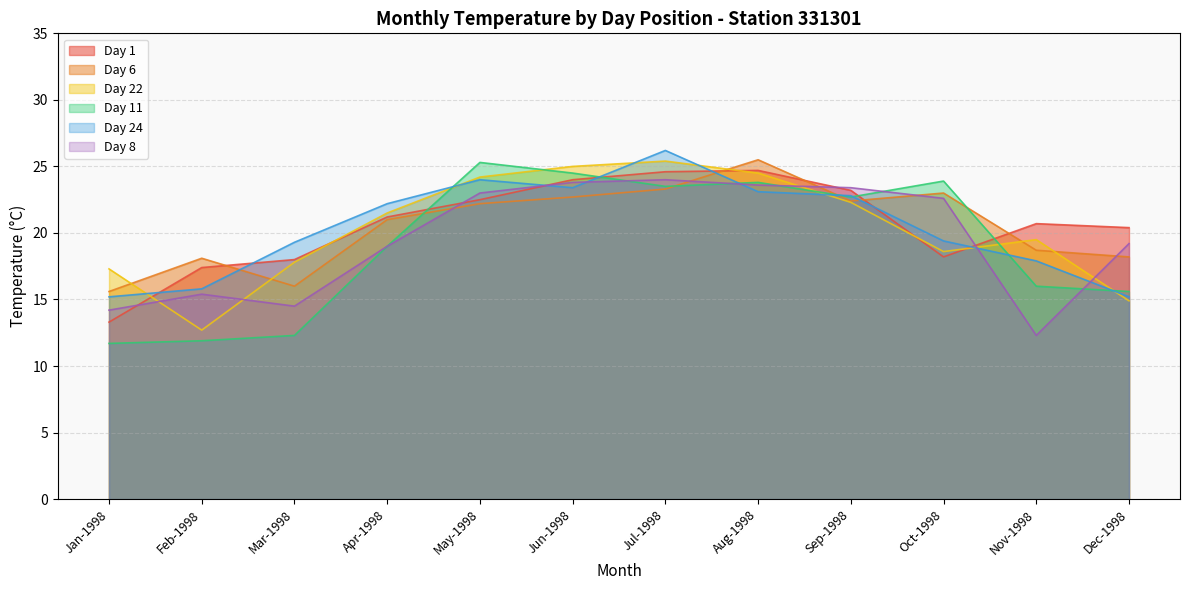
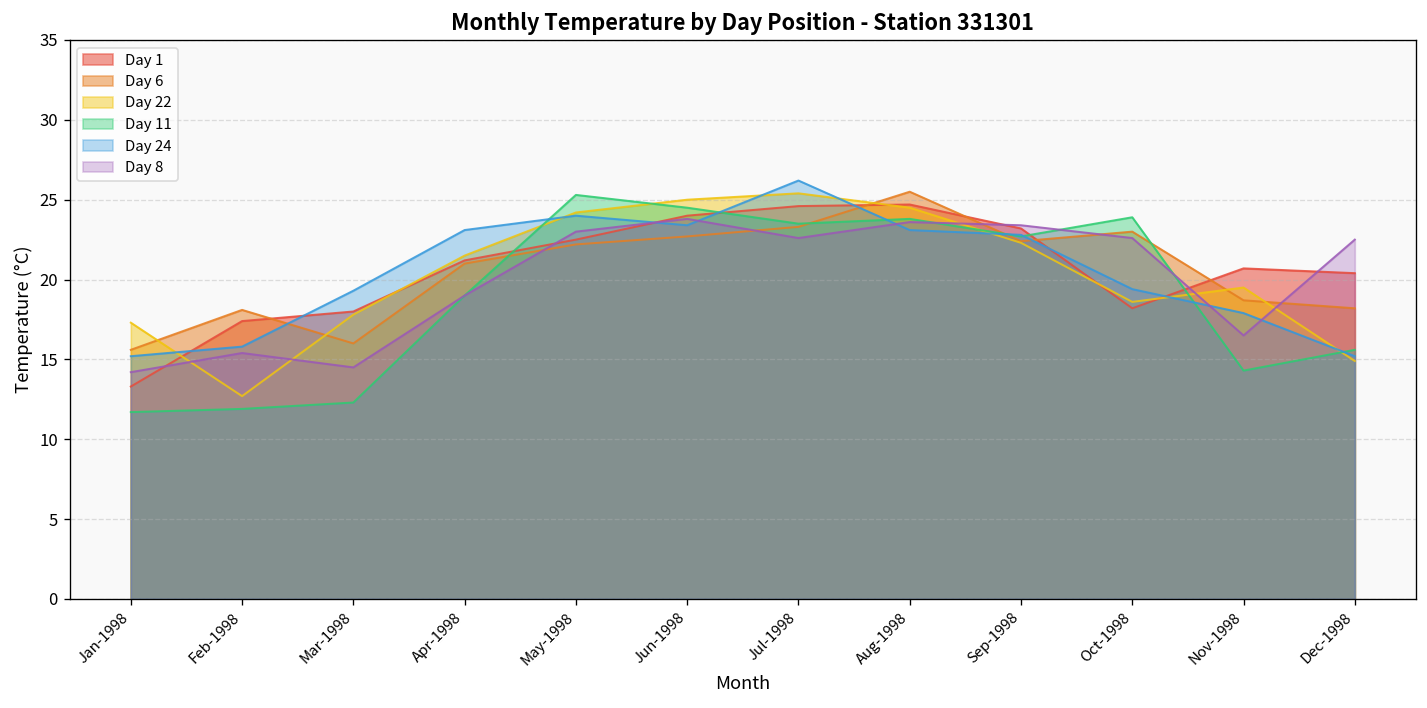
  {
    "Day 11": {
      "Jan-1998": 11.7,
      "Feb-1998": 11.9,
      "Mar-1998": 12.3,
      "May-1998": 25.3,
      "Jun-1998": 24.5,
      "Jul-1998": 23.5,
      "Aug-1998": 23.8,
      "Oct-1998": 23.9,
-     "Nov-1998": 16.0,
+     "Nov-1998": 14.3,
      "Dec-1998": 15.6
    },
    "Day 24": {
      "Jan-1998": 15.2,
      "Feb-1998": 15.8,
      "Mar-1998": 19.3,
-     "Apr-1998": 22.2,
+     "Apr-1998": 23.1,
      "May-1998": 24.0,
      "Jun-1998": 23.4,
      "Jul-1998": 26.2,
      "Aug-1998": 23.1,
      "Oct-1998": 19.4,
      "Nov-1998": 17.9,
      "Dec-1998": 15.2
    },
    "Day 8": {
      "Jan-1998": 14.2,
      "Feb-1998": 15.4,
      "Mar-1998": 14.5,
      "May-1998": 23.0,
      "Jun-1998": 23.8,
-     "Jul-1998": 24.0,
+     "Jul-1998": 22.6,
      "Aug-1998": 23.6,
      "Sep-1998": 23.4,
      "Oct-1998": 22.6,
-     "Nov-1998": 12.3,
-     "Dec-1998": 19.2
+     "Nov-1998": 16.5,
+     "Dec-1998": 22.5
    }
  }
